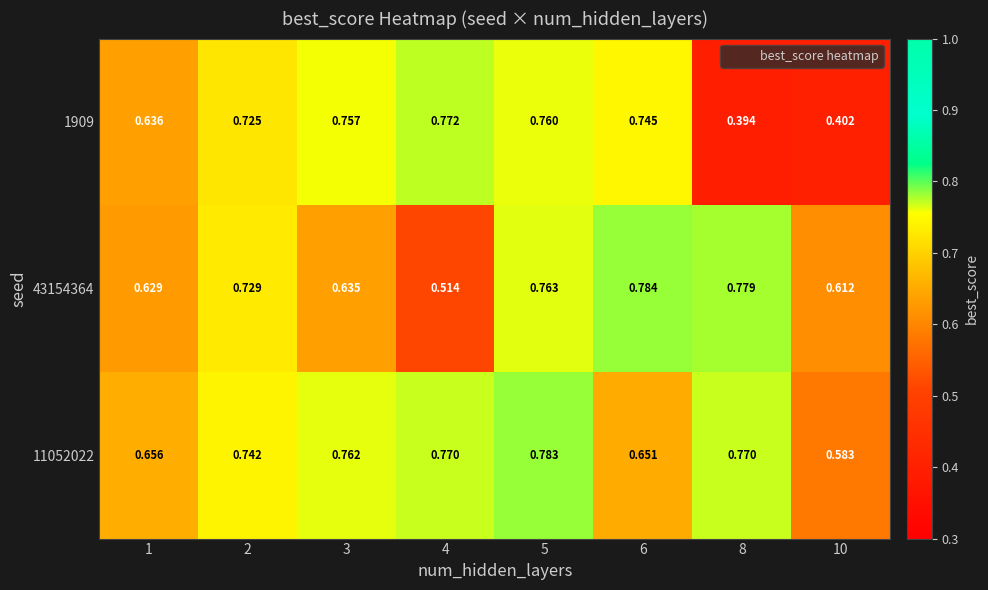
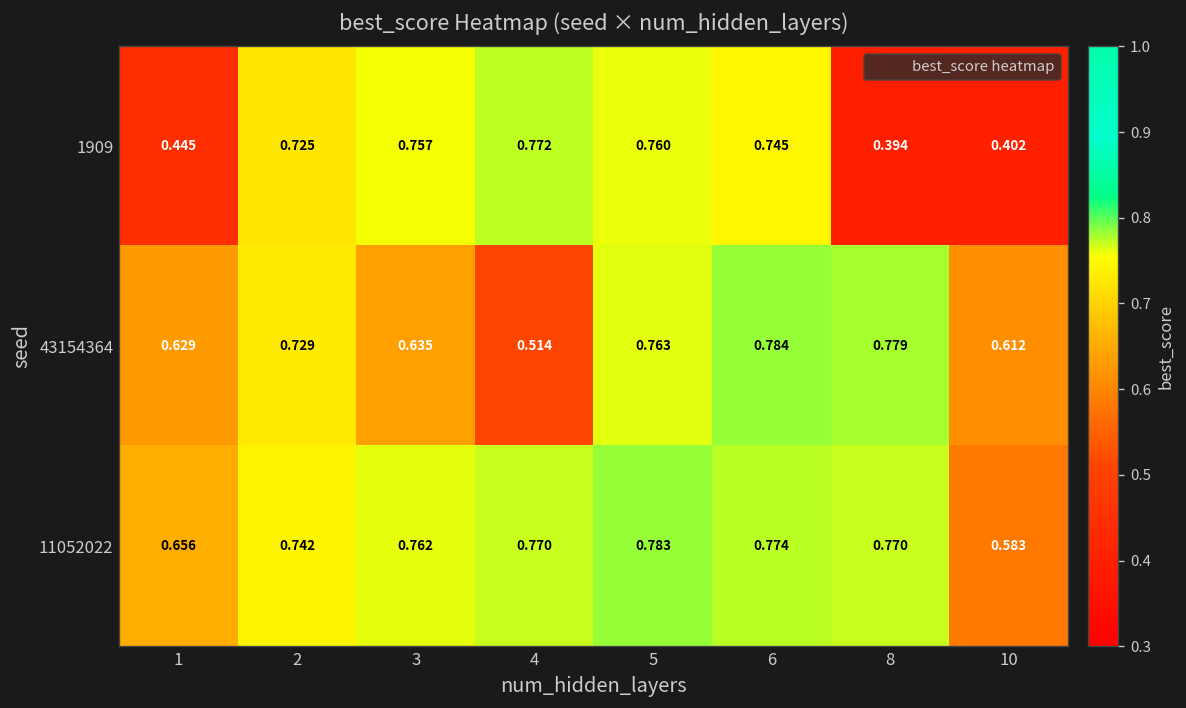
  {
    "1909": {
-     "1": 0.636,
+     "1": 0.445,
      "2": 0.725,
      "3": 0.757,
      "4": 0.772,
      "5": 0.760,
      "6": 0.745,
      "8": 0.394,
      "10": 0.402
    },
    "43154364": {
      "1": 0.629,
      "2": 0.729,
      "3": 0.635,
      "4": 0.514,
      "5": 0.763,
      "6": 0.784,
      "8": 0.779,
      "10": 0.612
    },
    "11052022": {
      "1": 0.656,
      "2": 0.742,
      "3": 0.762,
      "4": 0.770,
      "5": 0.783,
-     "6": 0.651,
+     "6": 0.774,
      "8": 0.770,
      "10": 0.583
    }
  }
